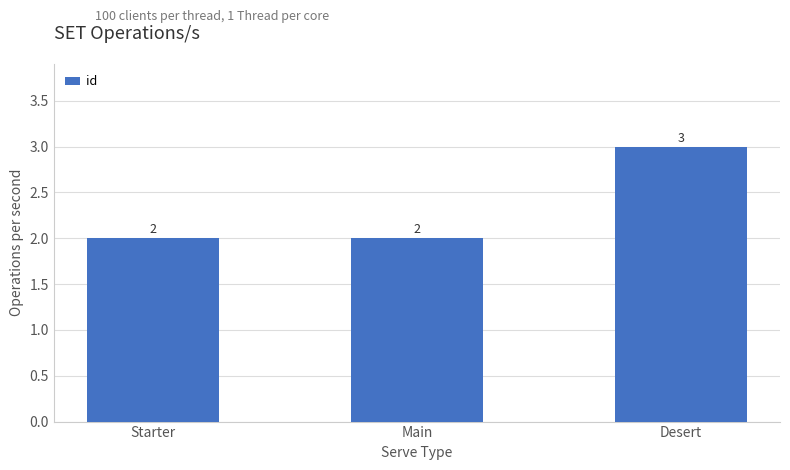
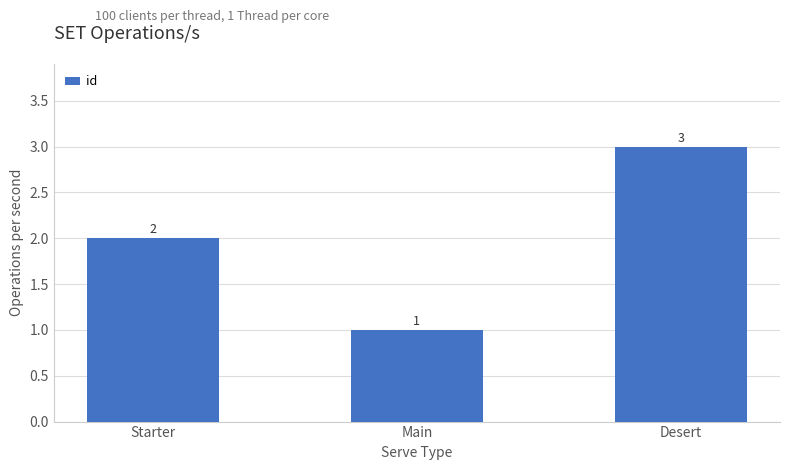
  {
    "Starter": 2,
-   "Main": 2,
+   "Main": 1,
    "Desert": 3
  }
